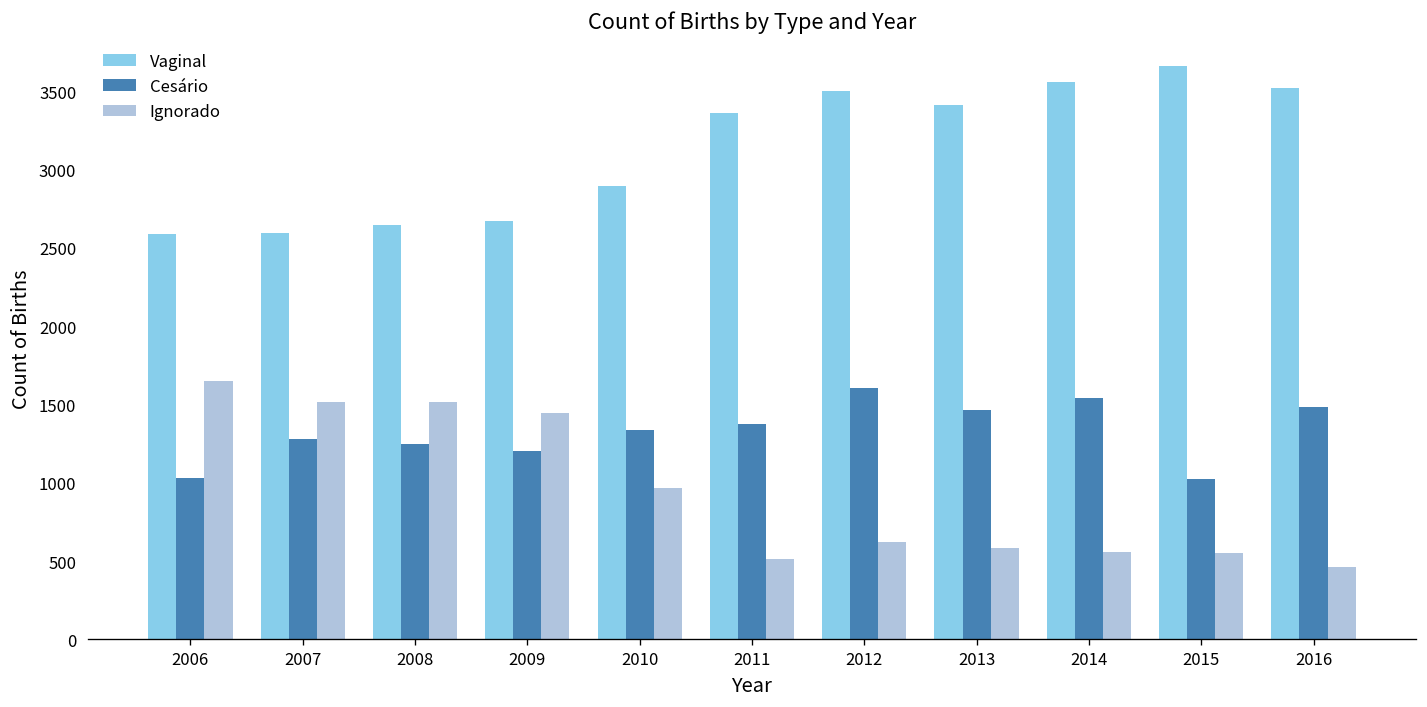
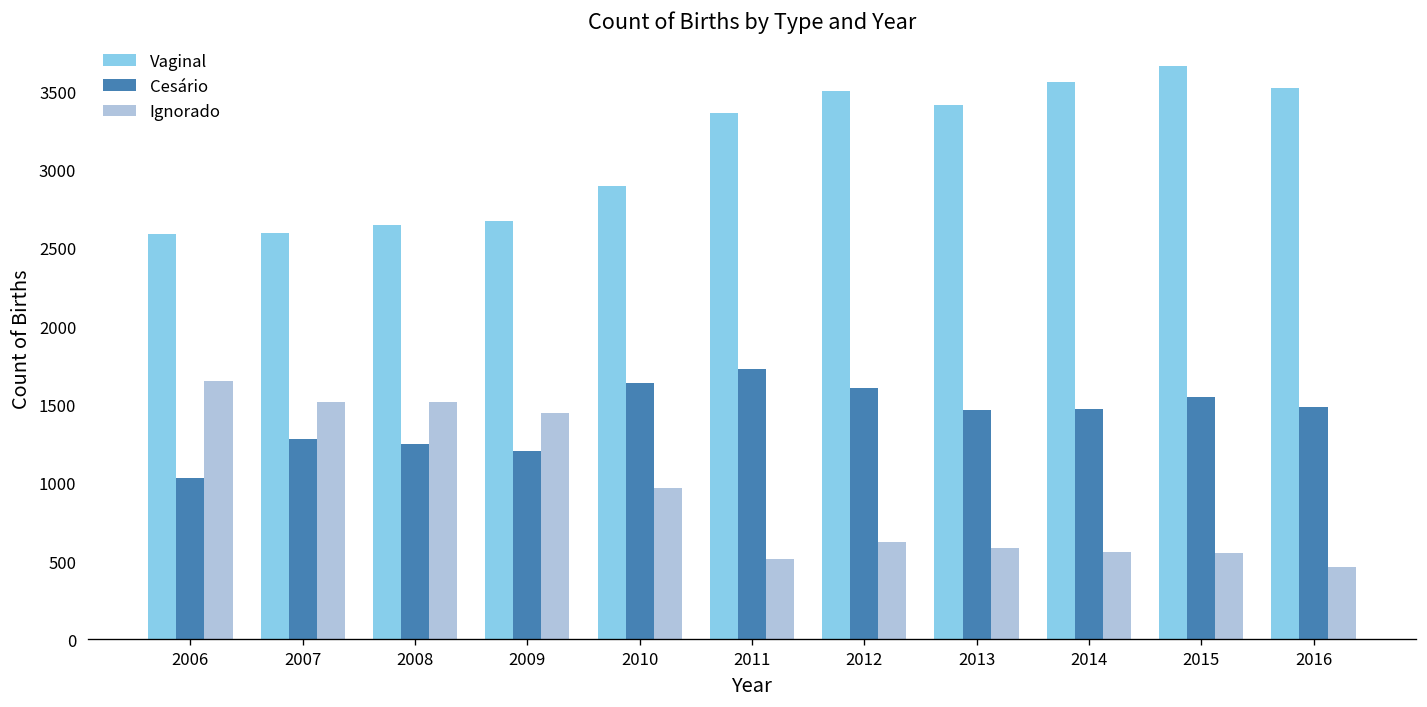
  {
    "Cesário": {
      "2006": 1030,
      "2007": 1280,
      "2008": 1250,
      "2009": 1200,
-     "2010": 1340,
-     "2011": 1380,
+     "2010": 1640,
+     "2011": 1730,
      "2012": 1610,
      "2013": 1460,
-     "2014": 1540,
-     "2015": 1030,
+     "2014": 1470,
+     "2015": 1550,
      "2016": 1490
    }
  }
